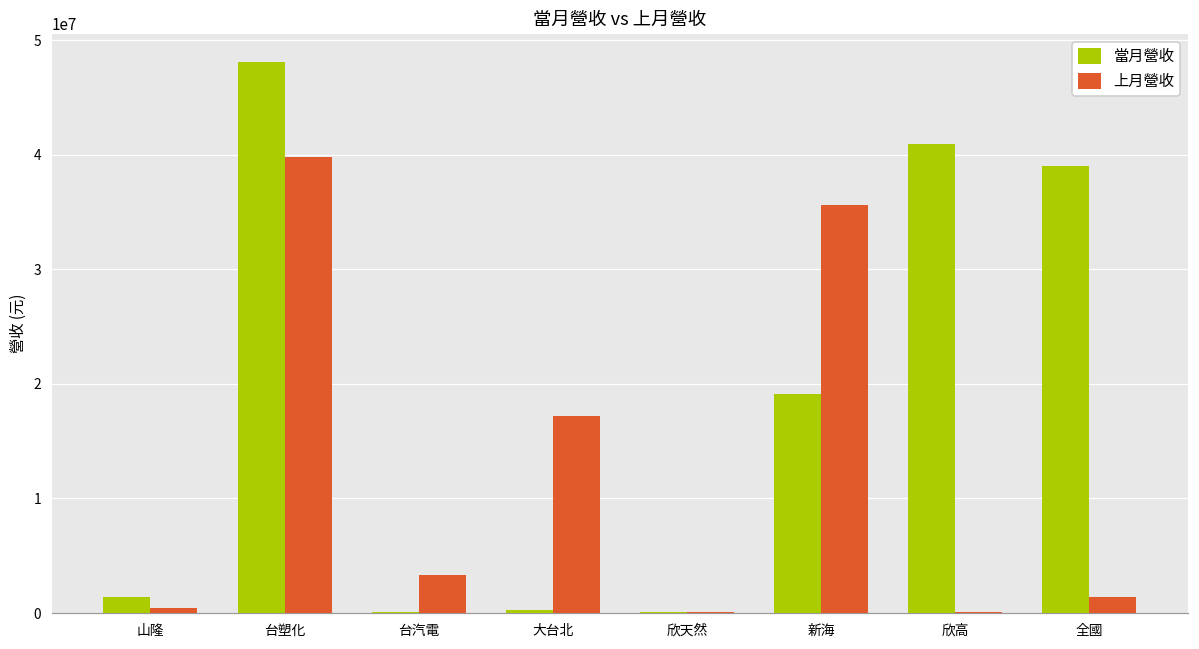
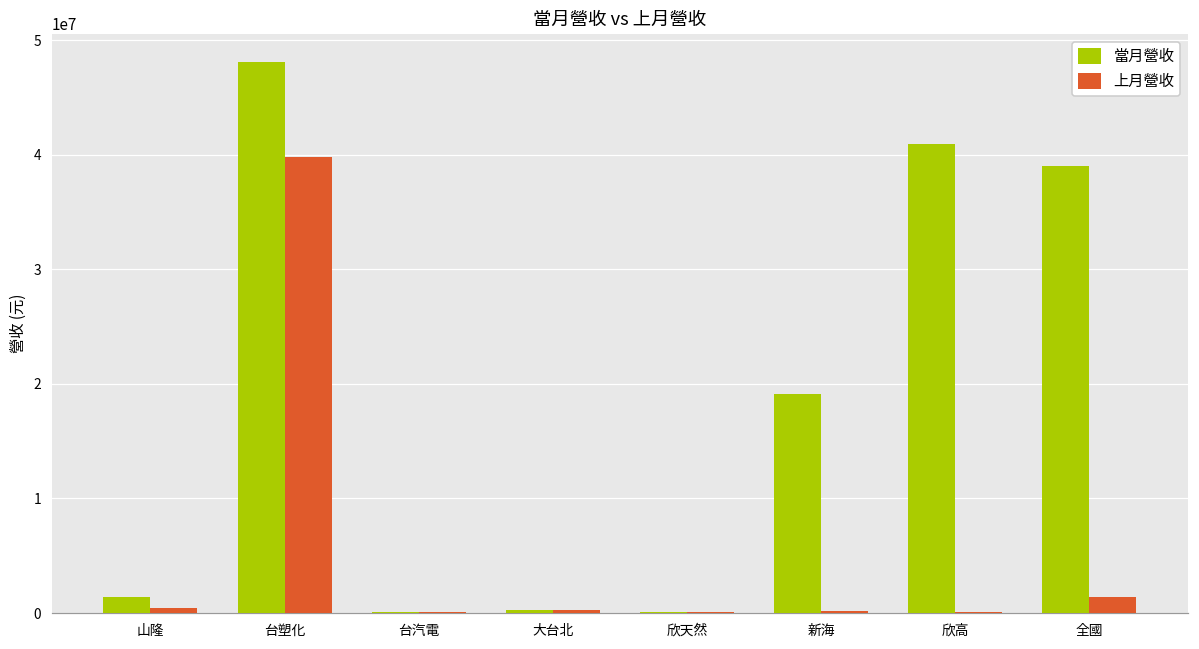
  {
    "當月營收": {
      "山隆": 1400000,
      "台塑化": 48100000,
      "大台北": 200000,
      "新海": 19100000,
      "欣高": 41000000,
      "全國": 39000000
    },
    "上月營收": {
      "山隆": 400000,
      "台塑化": 39800000,
-     "台汽電": 3300000,
-     "大台北": 17200000,
-     "新海": 35600000,
+     "台汽電": 100000,
+     "大台北": 300000,
+     "新海": 100000,
      "全國": 1400000
    }
  }
